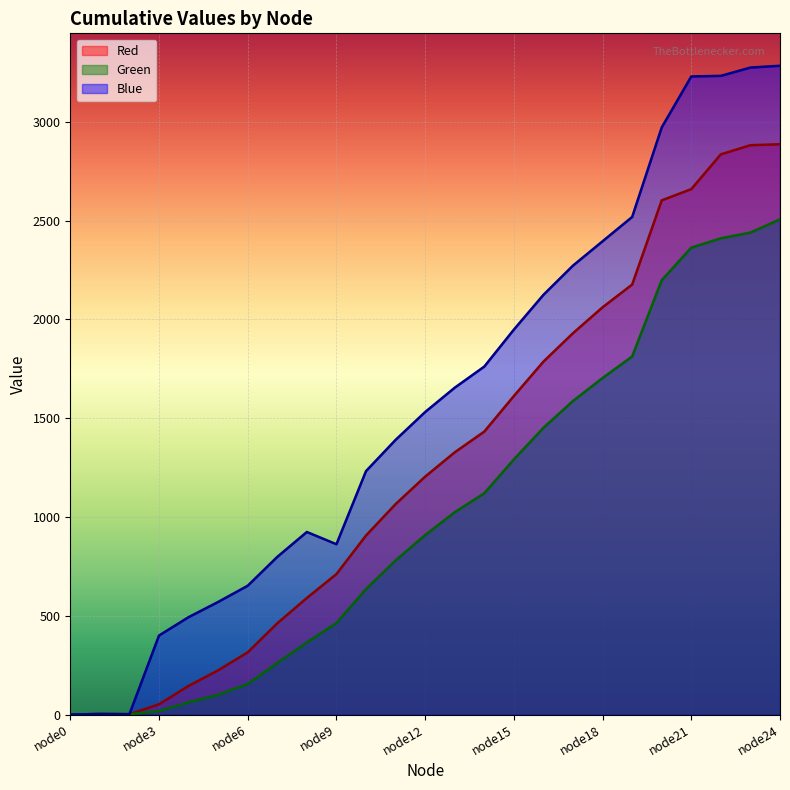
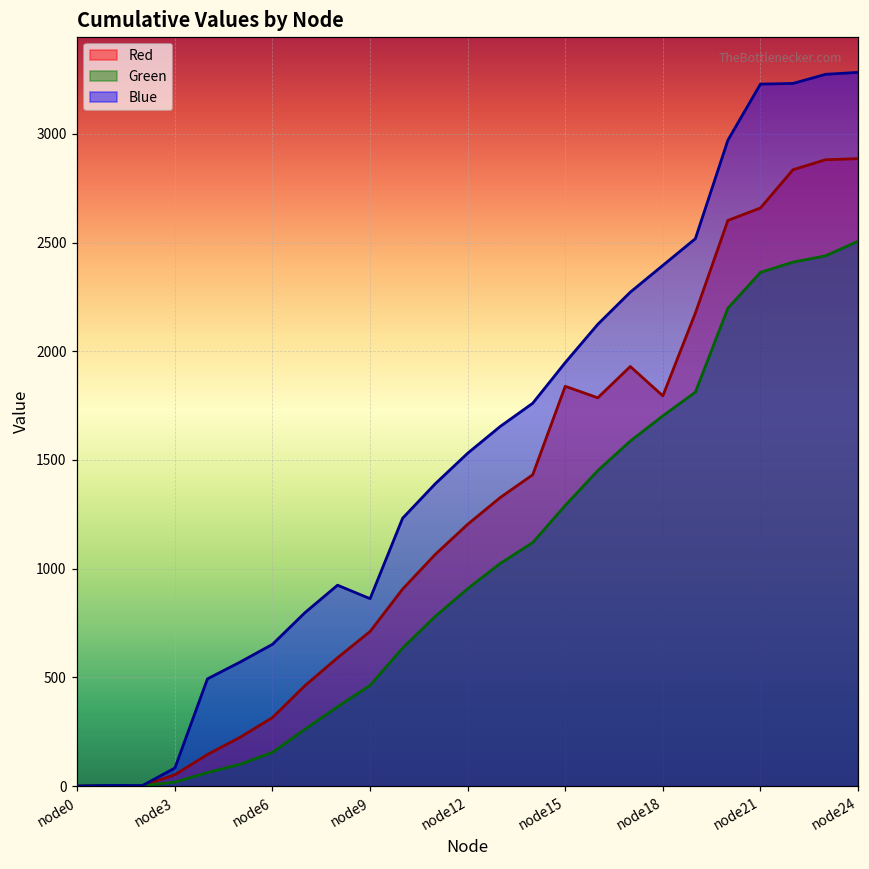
  {
    "Red": {
      "node3": 50,
      "node6": 320,
      "node9": 710,
      "node12": 1200,
-     "node15": 1610,
-     "node18": 2060,
+     "node15": 1840,
+     "node18": 1800,
      "node21": 2660,
      "node24": 2890
    },
    "Green": {
      "node3": 20,
      "node6": 160,
      "node9": 460,
      "node12": 910,
      "node15": 1290,
      "node18": 1700,
      "node21": 2360,
      "node24": 2510
    },
    "Blue": {
-     "node3": 400,
+     "node3": 80,
      "node6": 650,
      "node9": 860,
      "node12": 1530,
      "node15": 1950,
      "node18": 2400,
      "node21": 3230,
      "node24": 3280
    }
  }
